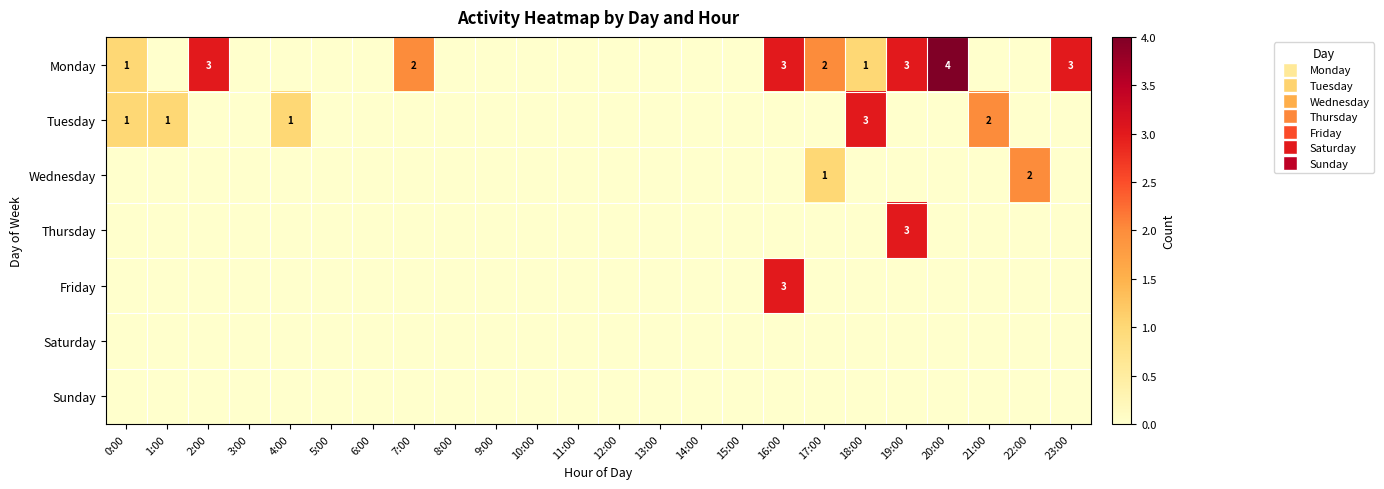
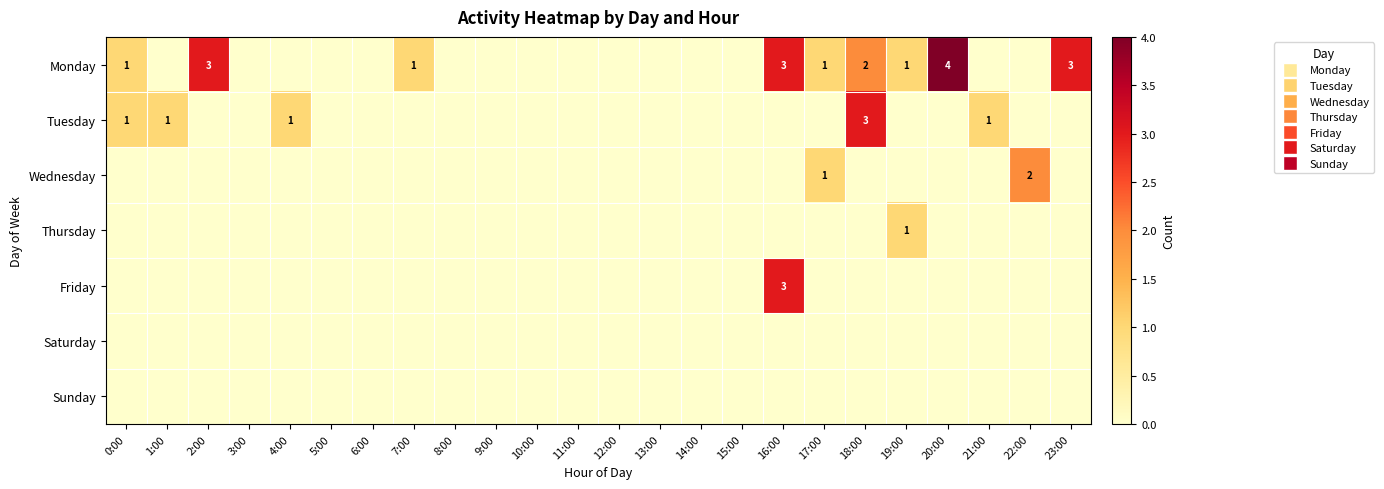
  {
    "Monday": {
-     "7:00": 2,
-     "17:00": 2,
-     "18:00": 1,
-     "19:00": 3
+     "7:00": 1,
+     "17:00": 1,
+     "18:00": 2,
+     "19:00": 1
    },
    "Tuesday": {
-     "21:00": 2
+     "21:00": 1
    },
    "Thursday": {
-     "19:00": 3
+     "19:00": 1
    }
  }
